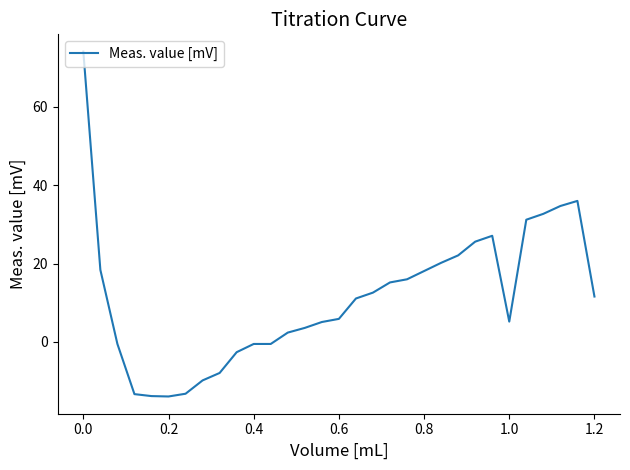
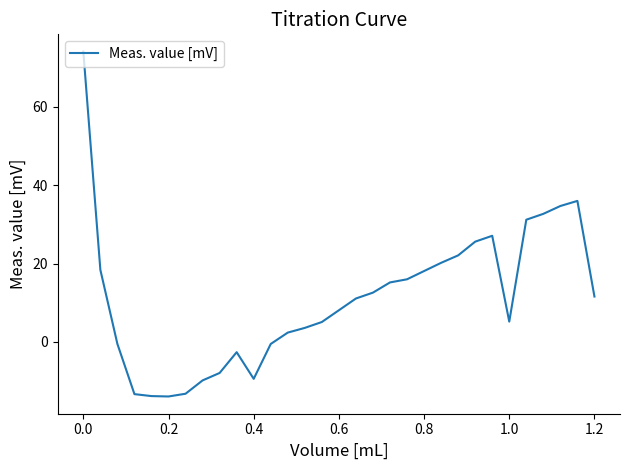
  {
    "0.2": -14,
-   "0.4": -1,
-   "0.6": 6,
+   "0.4": -9,
+   "0.6": 8,
    "0.8": 18,
    "1.0": 5,
    "1.2": 12
  }
